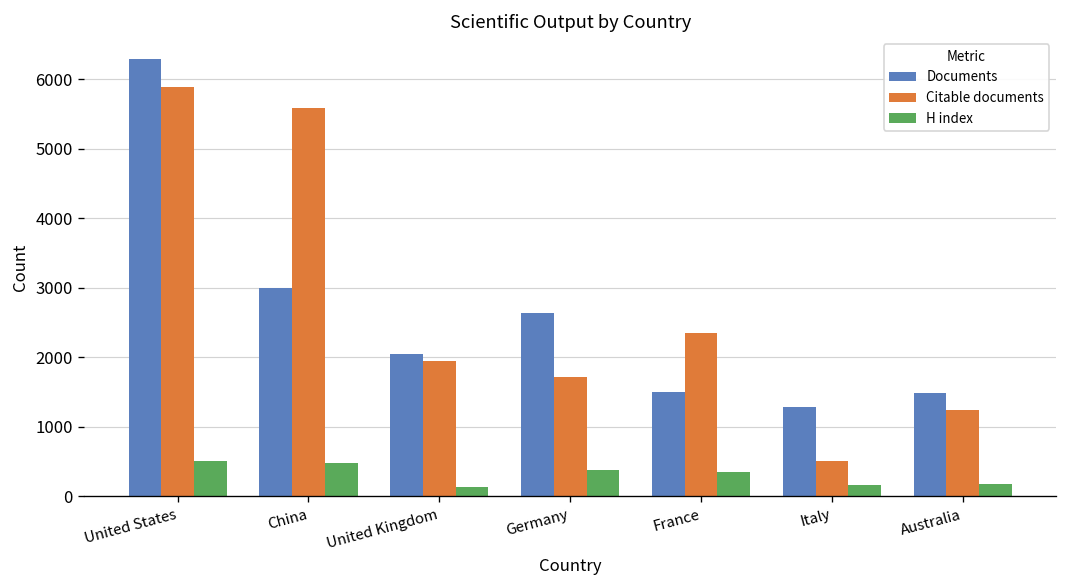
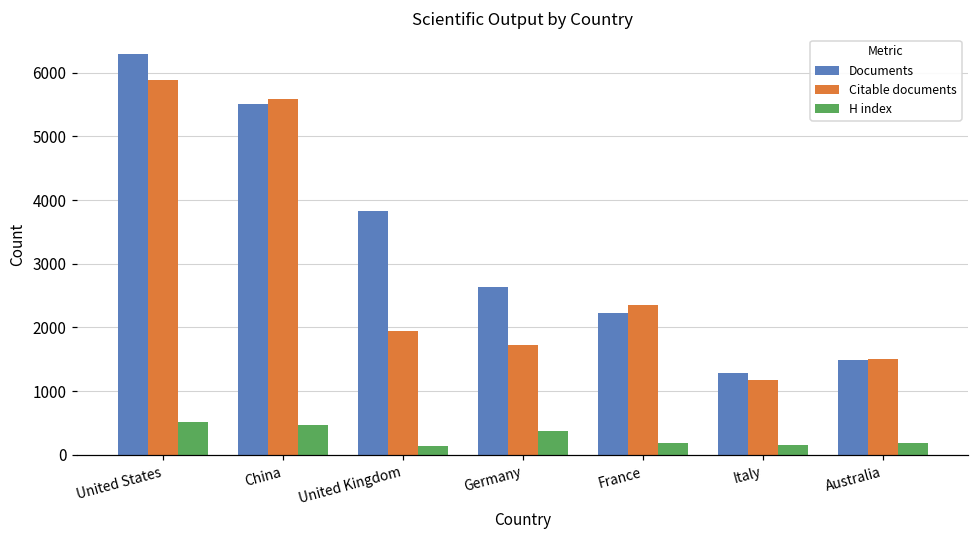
  {
    "Documents": {
      "United States": 6300,
-     "China": 3000,
-     "United Kingdom": 2100,
+     "China": 5500,
+     "United Kingdom": 3800,
      "Germany": 2600,
-     "France": 1500,
+     "France": 2200,
      "Italy": 1300,
      "Australia": 1500
    },
    "Citable documents": {
      "United States": 5900,
      "China": 5600,
      "United Kingdom": 1900,
      "Germany": 1700,
      "France": 2400,
-     "Italy": 500,
-     "Australia": 1200
+     "Italy": 1200,
+     "Australia": 1500
    },
    "H index": {
      "United States": 500,
      "China": 500,
      "United Kingdom": 100,
      "Germany": 400,
-     "France": 400,
+     "France": 200,
      "Italy": 200,
      "Australia": 200
    }
  }
